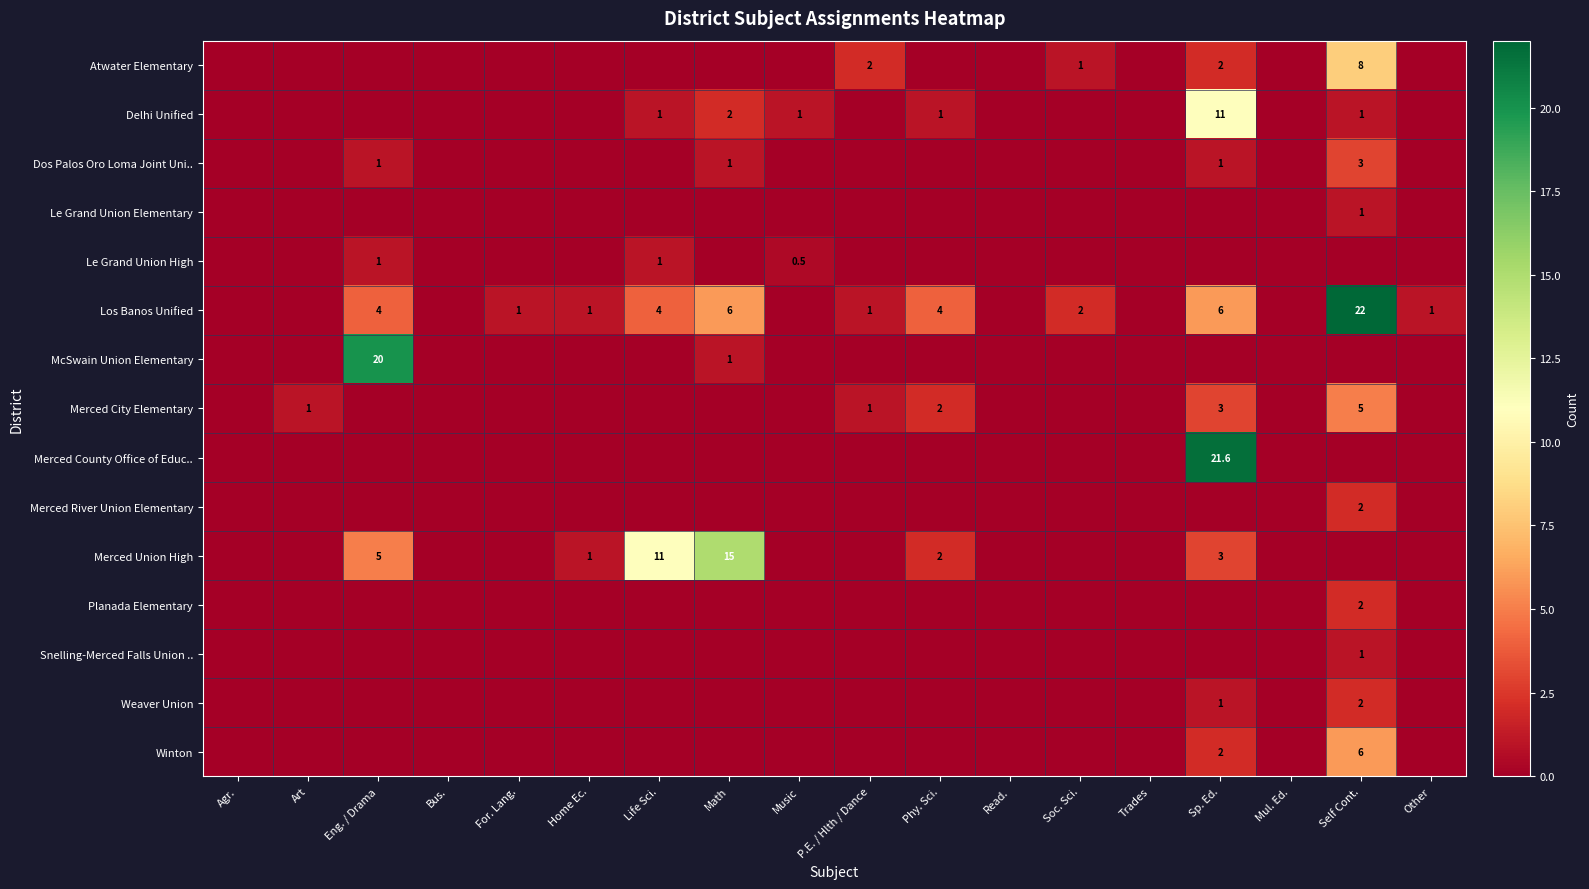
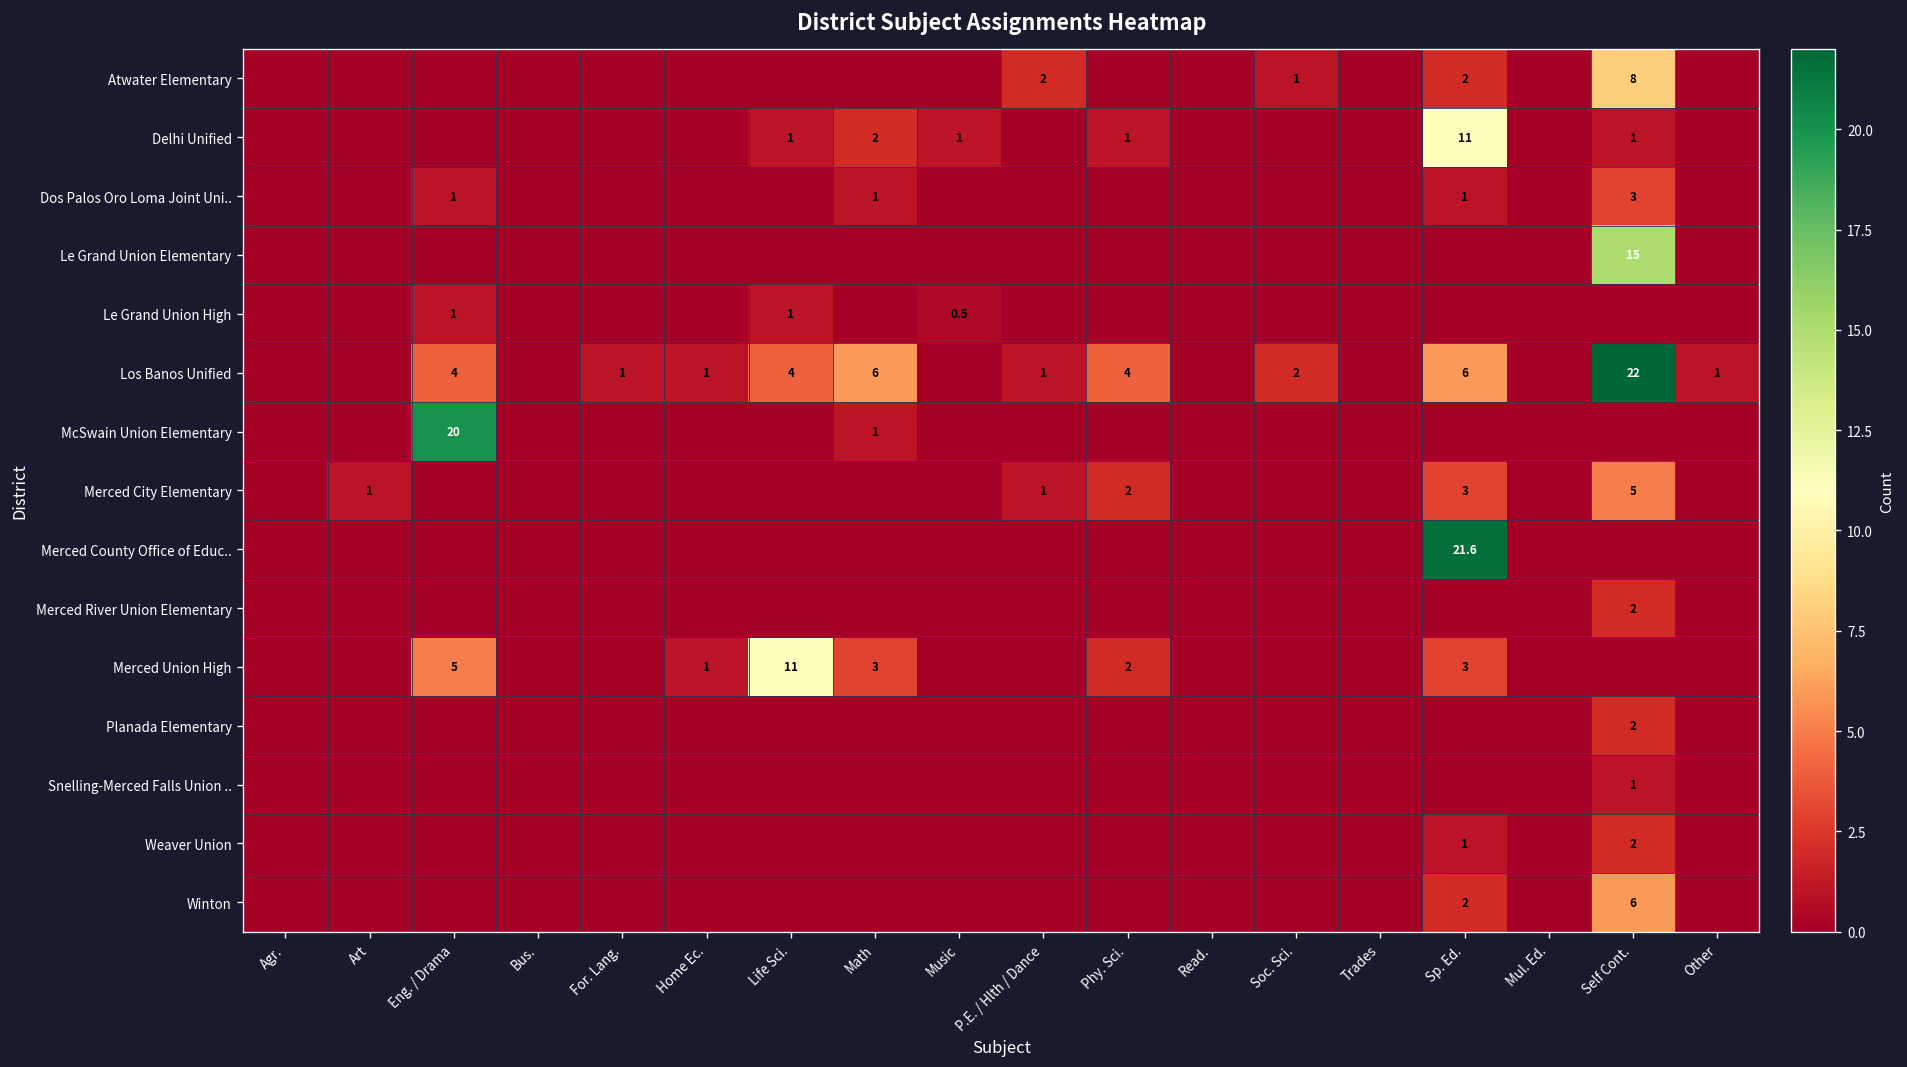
  {
    "Atwater Elementary": {
      "P.E. / Hlth / Dance": 2,
      "Soc. Sci.": 1,
      "Sp. Ed.": 2,
      "Self Cont.": 8
    },
    "Delhi Unified": {
      "Life Sci.": 1,
      "Math": 2,
      "Music": 1,
      "Phy. Sci.": 1,
      "Sp. Ed.": 11,
      "Self Cont.": 1
    },
    "Dos Palos Oro Loma Joint Uni..": {
      "Eng. / Drama": 1,
      "Math": 1,
      "Sp. Ed.": 1,
      "Self Cont.": 3
    },
    "Le Grand Union Elementary": {
-     "Self Cont.": 1
+     "Self Cont.": 15
    },
    "Le Grand Union High": {
      "Eng. / Drama": 1,
      "Life Sci.": 1,
      "Music": 0.5
    },
    "Los Banos Unified": {
      "Eng. / Drama": 4,
      "For. Lang.": 1,
      "Home Ec.": 1,
      "Life Sci.": 4,
      "Math": 6,
      "P.E. / Hlth / Dance": 1,
      "Phy. Sci.": 4,
      "Soc. Sci.": 2,
      "Sp. Ed.": 6,
      "Self Cont.": 22,
      "Other": 1
    },
    "McSwain Union Elementary": {
      "Eng. / Drama": 20,
      "Math": 1
    },
    "Merced City Elementary": {
      "Art": 1,
      "P.E. / Hlth / Dance": 1,
      "Phy. Sci.": 2,
      "Sp. Ed.": 3,
      "Self Cont.": 5
    },
    "Merced County Office of Educ..": {
      "Sp. Ed.": 21.6
    },
    "Merced River Union Elementary": {
      "Self Cont.": 2
    },
    "Merced Union High": {
      "Eng. / Drama": 5,
      "Home Ec.": 1,
      "Life Sci.": 11,
-     "Math": 15,
+     "Math": 3,
      "Phy. Sci.": 2,
      "Sp. Ed.": 3
    },
    "Planada Elementary": {
      "Self Cont.": 2
    },
    "Snelling-Merced Falls Union ..": {
      "Self Cont.": 1
    },
    "Weaver Union": {
      "Sp. Ed.": 1,
      "Self Cont.": 2
    },
    "Winton": {
      "Sp. Ed.": 2,
      "Self Cont.": 6
    }
  }
